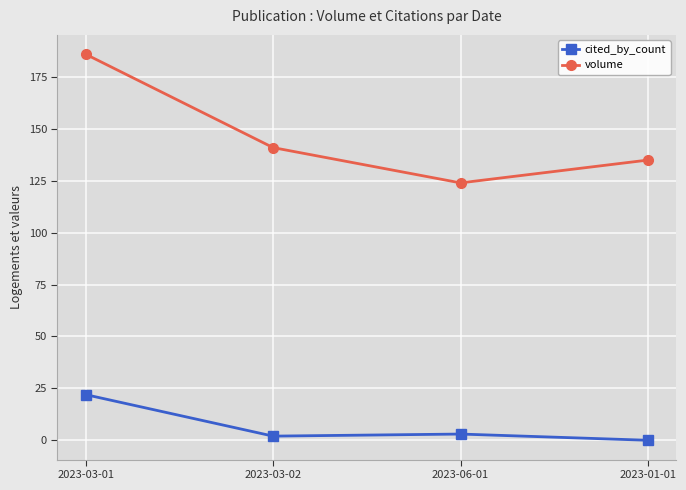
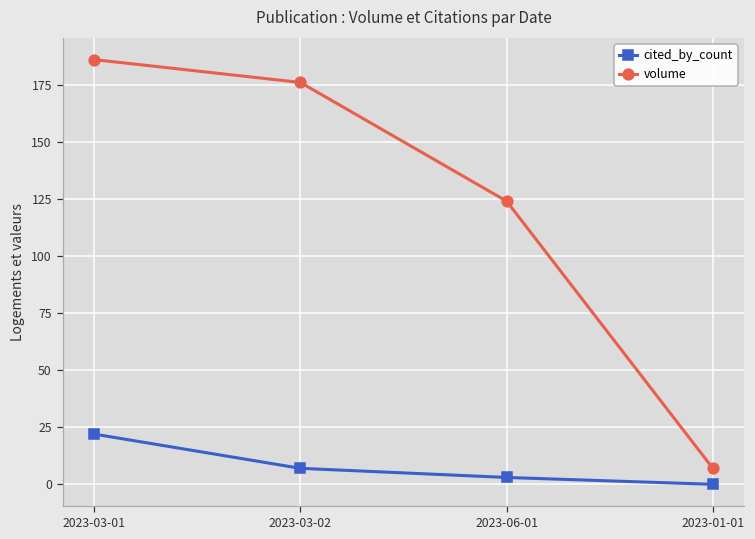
  {
    "cited_by_count": {
      "2023-03-01": 22,
-     "2023-03-02": 2,
+     "2023-03-02": 7,
      "2023-06-01": 3,
      "2023-01-01": 0
    },
    "volume": {
      "2023-03-01": 186,
-     "2023-03-02": 141,
+     "2023-03-02": 176,
      "2023-06-01": 124,
-     "2023-01-01": 135
+     "2023-01-01": 7
    }
  }
